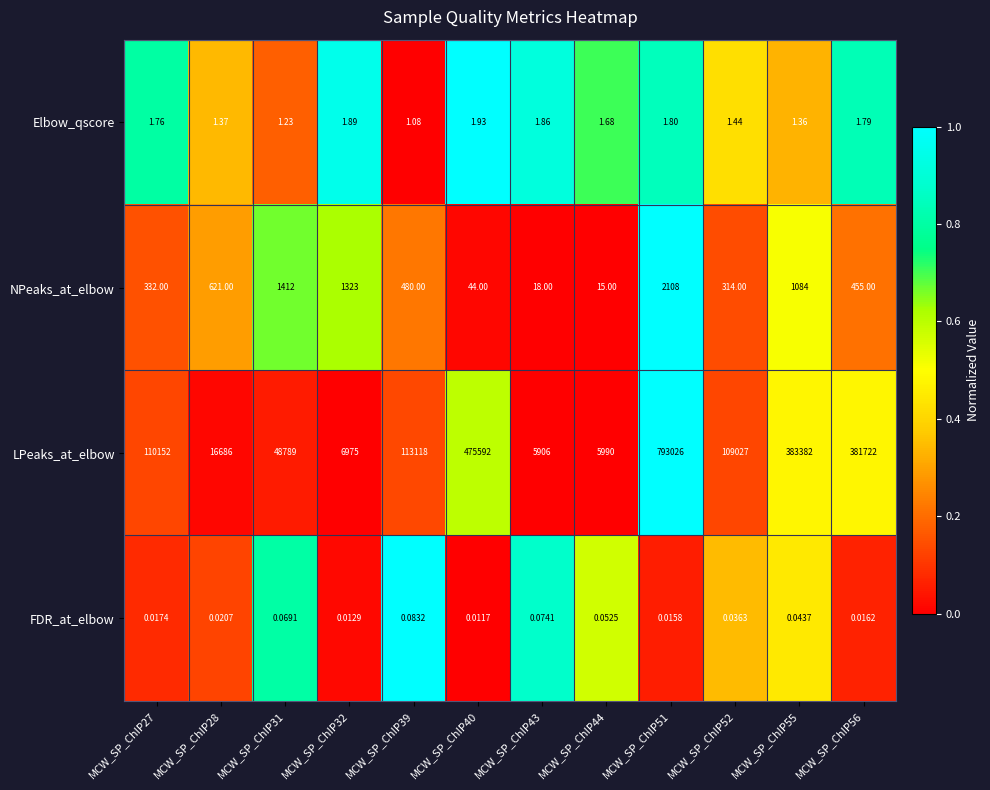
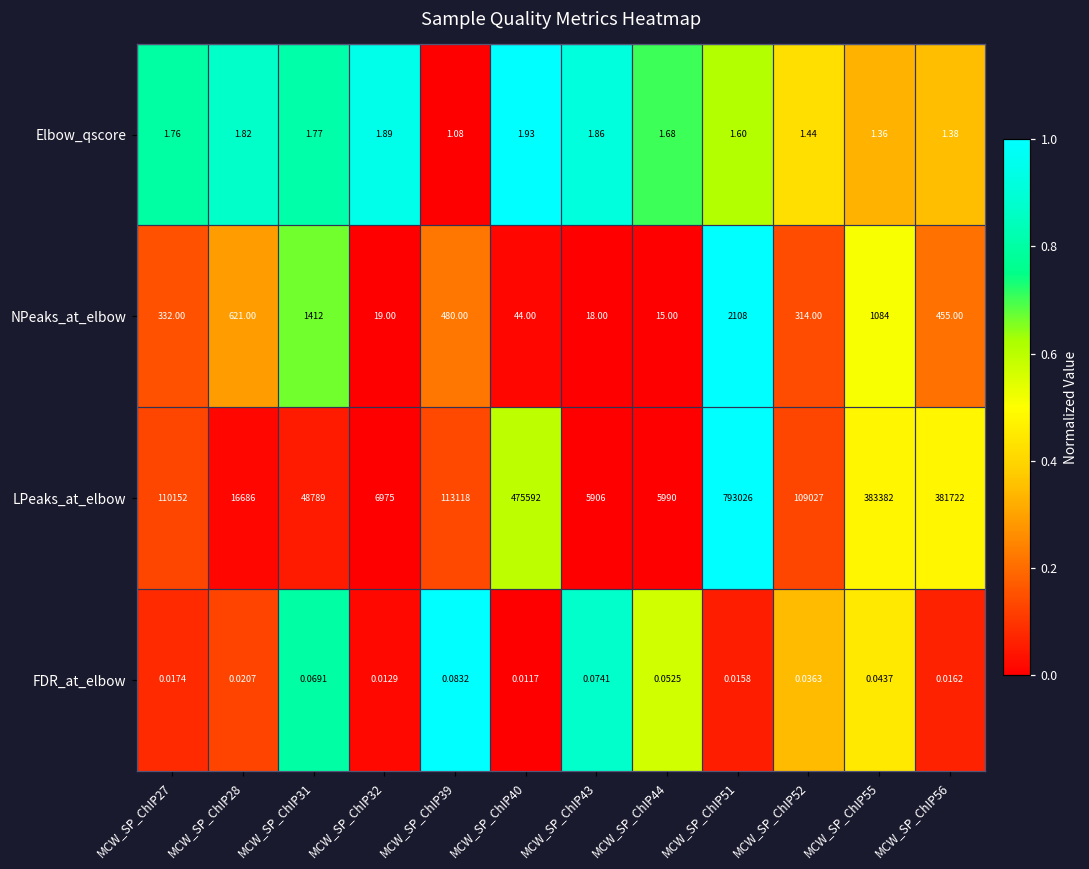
  {
    "Elbow_qscore": {
      "MCW_SP_ChIP27": 1.76,
-     "MCW_SP_ChIP28": 1.37,
-     "MCW_SP_ChIP31": 1.23,
+     "MCW_SP_ChIP28": 1.82,
+     "MCW_SP_ChIP31": 1.77,
      "MCW_SP_ChIP32": 1.89,
      "MCW_SP_ChIP39": 1.08,
      "MCW_SP_ChIP40": 1.93,
      "MCW_SP_ChIP43": 1.86,
      "MCW_SP_ChIP44": 1.68,
-     "MCW_SP_ChIP51": 1.80,
+     "MCW_SP_ChIP51": 1.60,
      "MCW_SP_ChIP52": 1.44,
      "MCW_SP_ChIP55": 1.36,
-     "MCW_SP_ChIP56": 1.79
+     "MCW_SP_ChIP56": 1.38
    },
    "NPeaks_at_elbow": {
      "MCW_SP_ChIP27": 332.00,
      "MCW_SP_ChIP28": 621.00,
      "MCW_SP_ChIP31": 1412,
-     "MCW_SP_ChIP32": 1323,
+     "MCW_SP_ChIP32": 19.00,
      "MCW_SP_ChIP39": 480.00,
      "MCW_SP_ChIP40": 44.00,
      "MCW_SP_ChIP43": 18.00,
      "MCW_SP_ChIP44": 15.00,
      "MCW_SP_ChIP51": 2108,
      "MCW_SP_ChIP52": 314.00,
      "MCW_SP_ChIP55": 1084,
      "MCW_SP_ChIP56": 455.00
    },
    "LPeaks_at_elbow": {
      "MCW_SP_ChIP27": 110152,
      "MCW_SP_ChIP28": 16686,
      "MCW_SP_ChIP31": 48789,
      "MCW_SP_ChIP32": 6975,
      "MCW_SP_ChIP39": 113118,
      "MCW_SP_ChIP40": 475592,
      "MCW_SP_ChIP43": 5906,
      "MCW_SP_ChIP44": 5990,
      "MCW_SP_ChIP51": 793026,
      "MCW_SP_ChIP52": 109027,
      "MCW_SP_ChIP55": 383382,
      "MCW_SP_ChIP56": 381722
    },
    "FDR_at_elbow": {
      "MCW_SP_ChIP27": 0.0174,
      "MCW_SP_ChIP28": 0.0207,
      "MCW_SP_ChIP31": 0.0691,
      "MCW_SP_ChIP32": 0.0129,
      "MCW_SP_ChIP39": 0.0832,
      "MCW_SP_ChIP40": 0.0117,
      "MCW_SP_ChIP43": 0.0741,
      "MCW_SP_ChIP44": 0.0525,
      "MCW_SP_ChIP51": 0.0158,
      "MCW_SP_ChIP52": 0.0363,
      "MCW_SP_ChIP55": 0.0437,
      "MCW_SP_ChIP56": 0.0162
    }
  }
